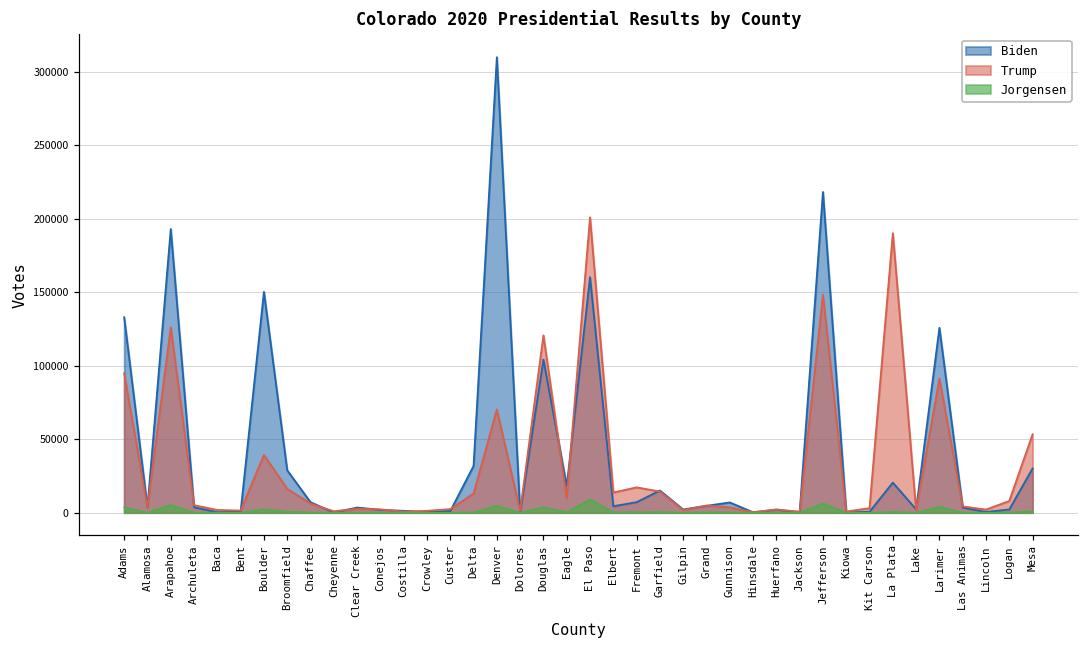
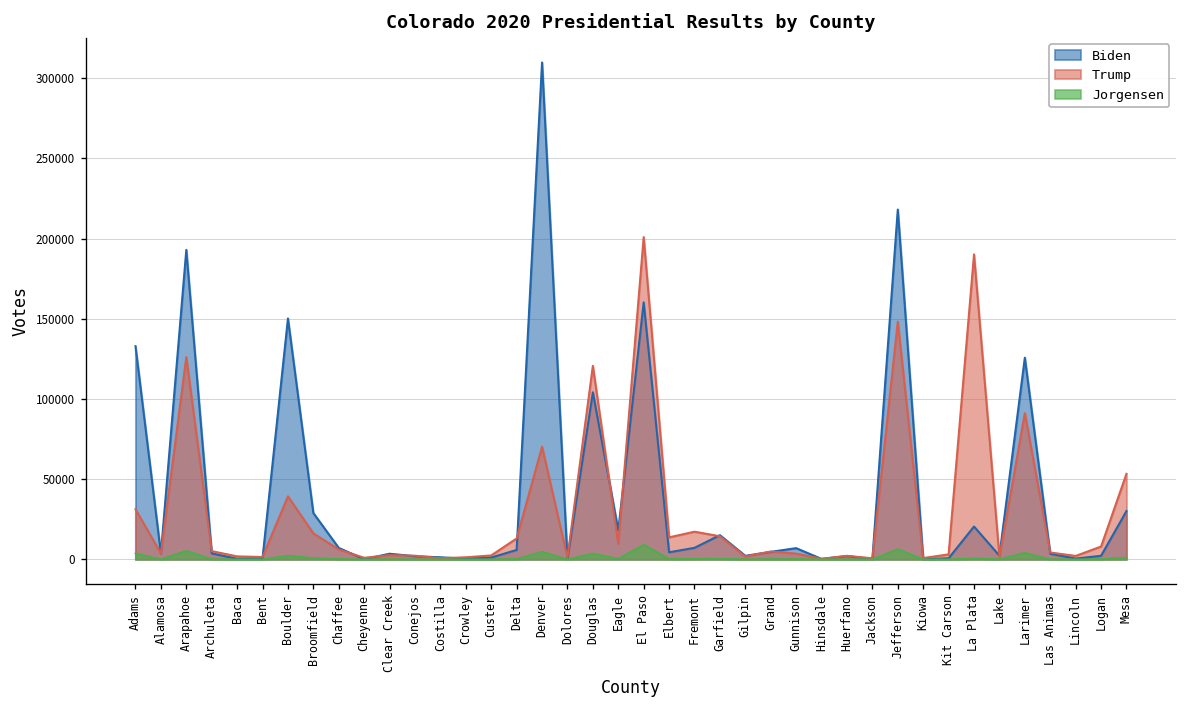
  {
    "Biden": {
      "Adams": 133000,
      "Arapahoe": 193000,
      "Boulder": 150000,
      "Broomfield": 29000,
-     "Delta": 32000,
+     "Delta": 6000,
      "Denver": 310000,
      "Douglas": 104000,
      "Eagle": 18000,
      "El Paso": 160000,
      "Elbert": 4000,
      "Fremont": 7000,
      "Gunnison": 7000,
      "Jefferson": 218000,
      "La Plata": 20000,
      "Larimer": 126000,
      "Logan": 2000,
      "Mesa": 30000
    },
    "Trump": {
-     "Adams": 95000,
+     "Adams": 31000,
      "Arapahoe": 126000,
      "Boulder": 39000,
      "Broomfield": 16000,
      "Delta": 13000,
      "Denver": 70000,
      "Douglas": 121000,
      "Eagle": 10000,
      "El Paso": 201000,
      "Elbert": 14000,
      "Fremont": 17000,
      "Gunnison": 4000,
      "Jefferson": 148000,
      "Kit Carson": 3000,
      "La Plata": 190000,
      "Larimer": 91000,
      "Logan": 8000,
      "Mesa": 53000
    },
    "Jorgensen": {
      "Adams": 4000,
      "Alamosa": 0,
      "Arapahoe": 5000,
      "Archuleta": 0,
      "Boulder": 2000,
      "Broomfield": 1000,
      "Chaffee": 0,
      "Clear Creek": 0,
      "Delta": 0,
      "Denver": 5000,
      "Douglas": 4000,
      "Eagle": 0,
      "El Paso": 9000,
      "Elbert": 0,
      "Fremont": 0,
      "Garfield": 0,
      "Grand": 0,
      "Gunnison": 0,
      "Huerfano": 0,
      "Jefferson": 6000,
      "La Plata": 1000,
      "Larimer": 4000,
      "Las Animas": 0,
      "Logan": 0,
      "Mesa": 1000
    }
  }
